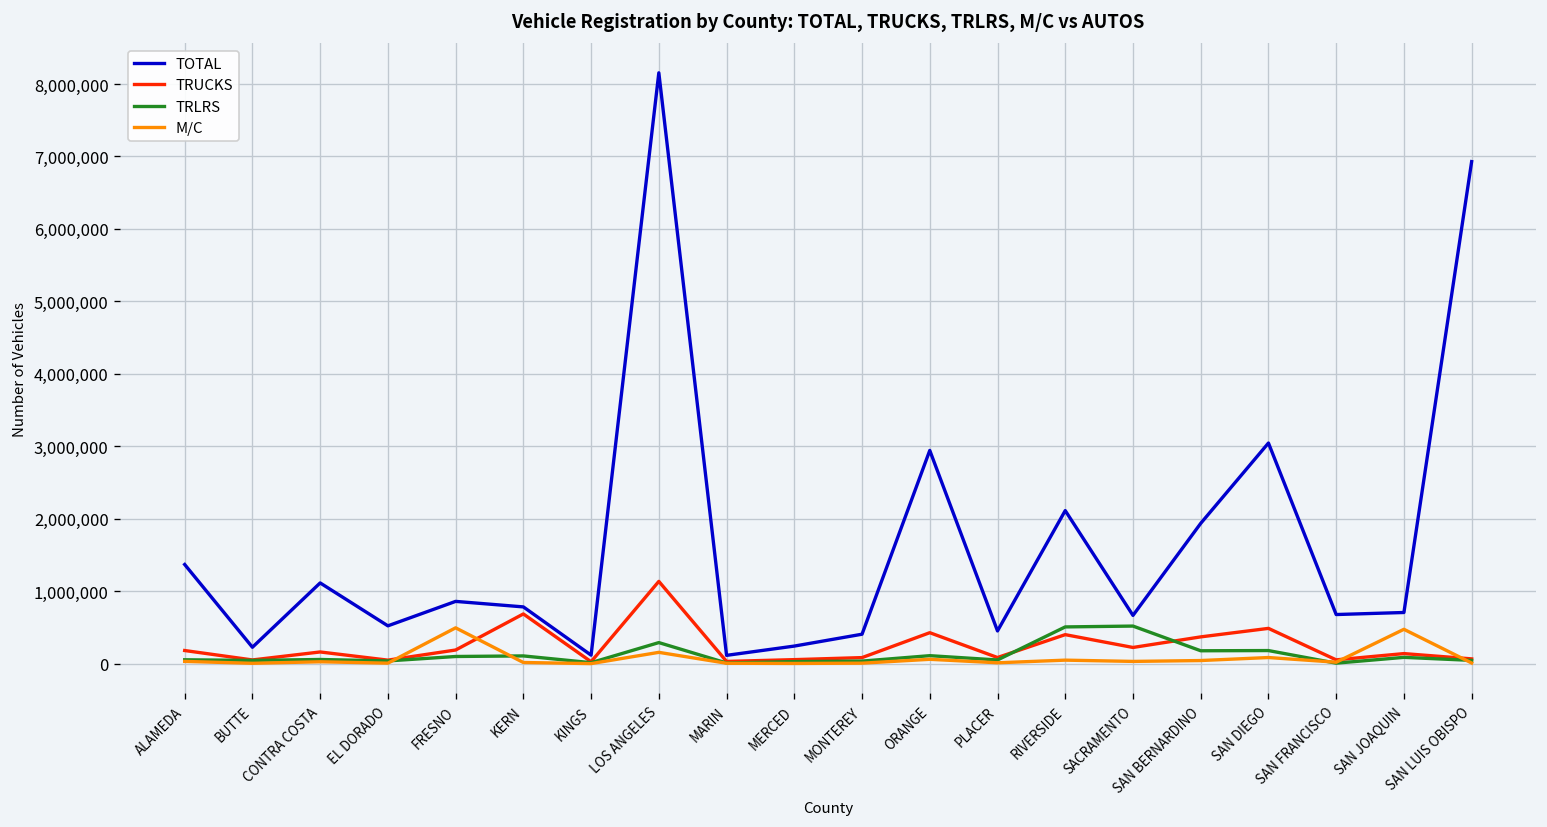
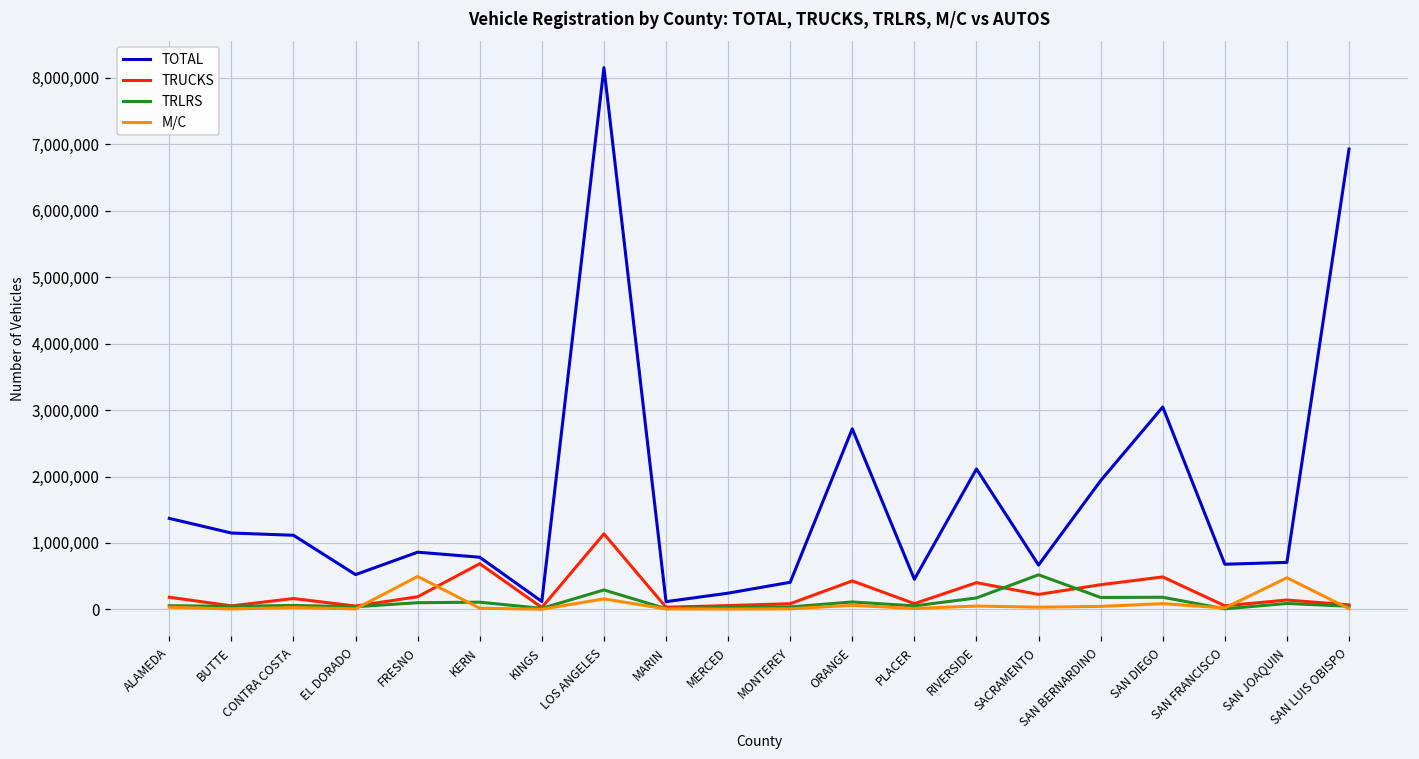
  {
    "TOTAL": {
      "ALAMEDA": "1,400,000",
-     "BUTTE": "200,000",
+     "BUTTE": "1,100,000",
      "CONTRA COSTA": "1,100,000",
      "EL DORADO": "500,000",
      "FRESNO": "900,000",
      "KERN": "800,000",
      "KINGS": "100,000",
      "LOS ANGELES": "8,200,000",
      "MARIN": "100,000",
      "MERCED": "200,000",
      "MONTEREY": "400,000",
-     "ORANGE": "2,900,000",
+     "ORANGE": "2,700,000",
      "PLACER": "500,000",
      "RIVERSIDE": "2,100,000",
      "SACRAMENTO": "700,000",
      "SAN BERNARDINO": "1,900,000",
      "SAN DIEGO": "3,000,000",
      "SAN FRANCISCO": "700,000",
      "SAN JOAQUIN": "700,000",
      "SAN LUIS OBISPO": "6,900,000"
    },
    "TRUCKS": {
      "ALAMEDA": "200,000",
      "CONTRA COSTA": "200,000",
      "FRESNO": "200,000",
      "KERN": "700,000",
      "LOS ANGELES": "1,100,000",
      "MONTEREY": "100,000",
      "ORANGE": "400,000",
      "RIVERSIDE": "400,000",
      "SACRAMENTO": "200,000",
      "SAN BERNARDINO": "400,000",
      "SAN DIEGO": "500,000",
      "SAN JOAQUIN": "100,000"
    },
    "TRLRS": {
      "FRESNO": "100,000",
      "KERN": "100,000",
      "LOS ANGELES": "300,000",
      "ORANGE": "100,000",
-     "RIVERSIDE": "500,000",
+     "RIVERSIDE": "200,000",
      "SACRAMENTO": "500,000",
      "SAN BERNARDINO": "200,000",
      "SAN DIEGO": "200,000",
      "SAN JOAQUIN": "100,000"
    },
    "M/C": {
      "FRESNO": "500,000",
      "KERN": "0",
      "LOS ANGELES": "200,000",
      "ORANGE": "100,000",
      "RIVERSIDE": "100,000",
      "SACRAMENTO": "0",
      "SAN BERNARDINO": "0",
      "SAN DIEGO": "100,000",
      "SAN JOAQUIN": "500,000"
    }
  }
